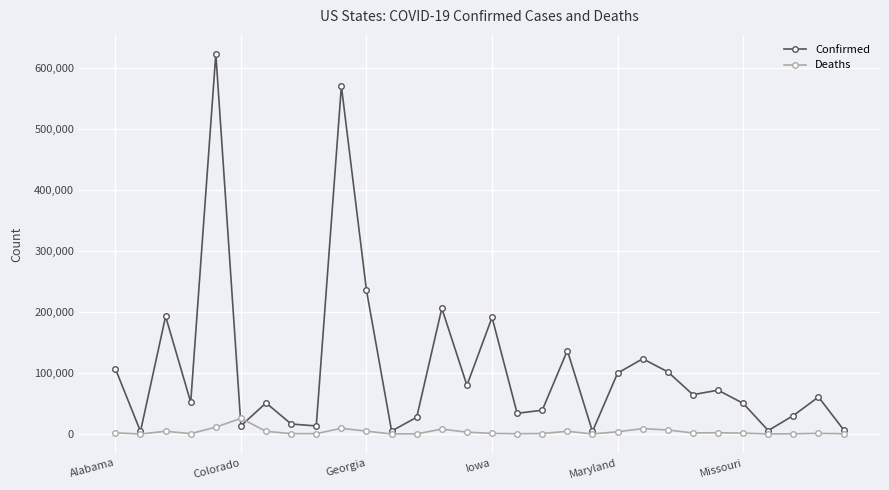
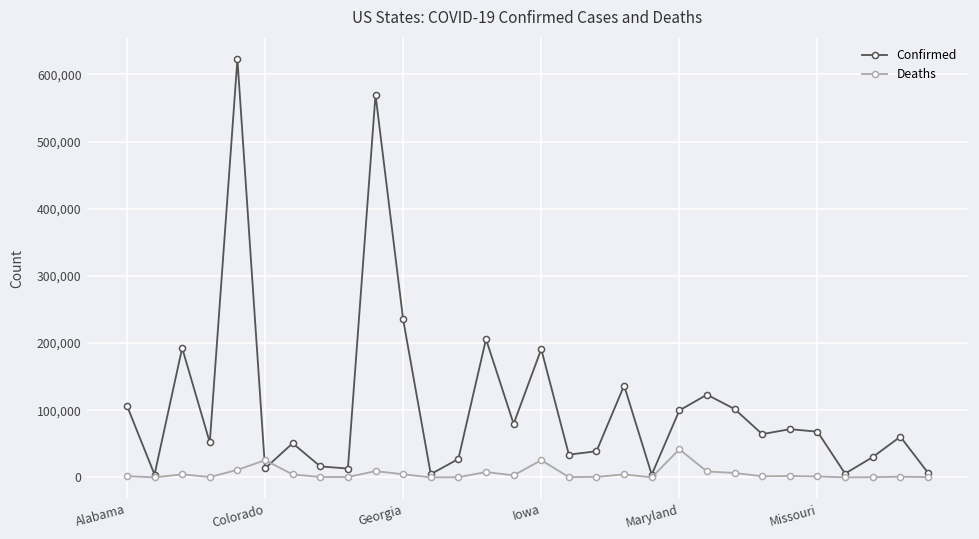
  {
    "Confirmed": {
      "Alabama": "110,000",
      "Colorado": "10,000",
      "Georgia": "240,000",
      "Iowa": "190,000",
      "Maryland": "100,000",
-     "Missouri": "50,000"
+     "Missouri": "70,000"
    },
    "Deaths": {
      "Alabama": "0",
      "Colorado": "30,000",
      "Georgia": "0",
-     "Iowa": "0",
-     "Maryland": "0",
+     "Iowa": "30,000",
+     "Maryland": "40,000",
      "Missouri": "0"
    }
  }
